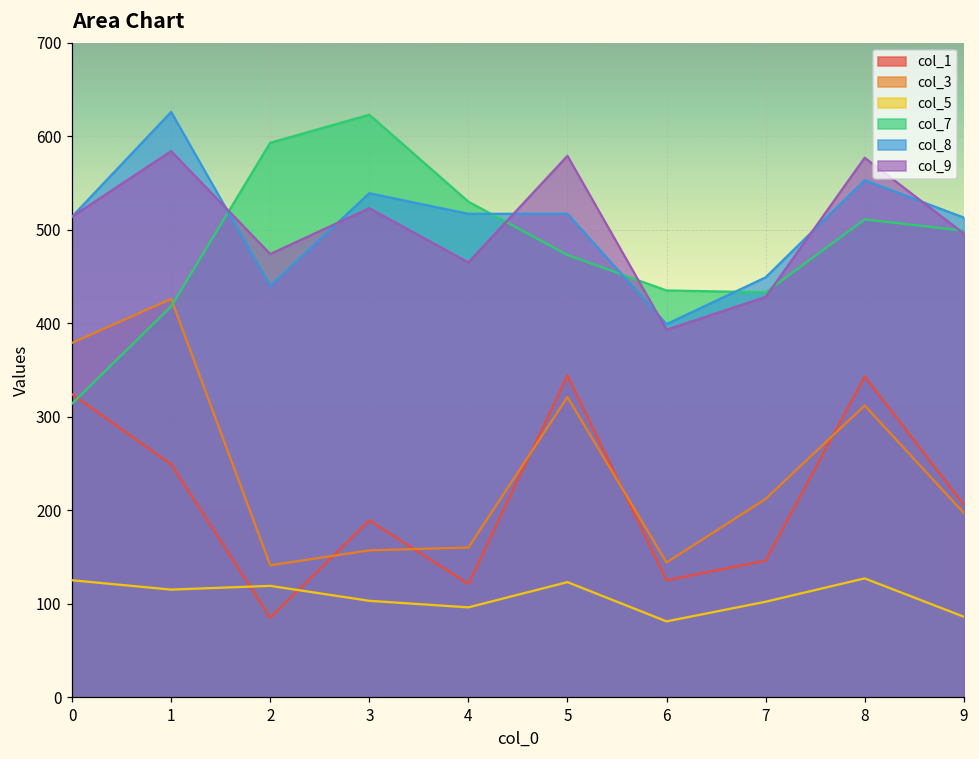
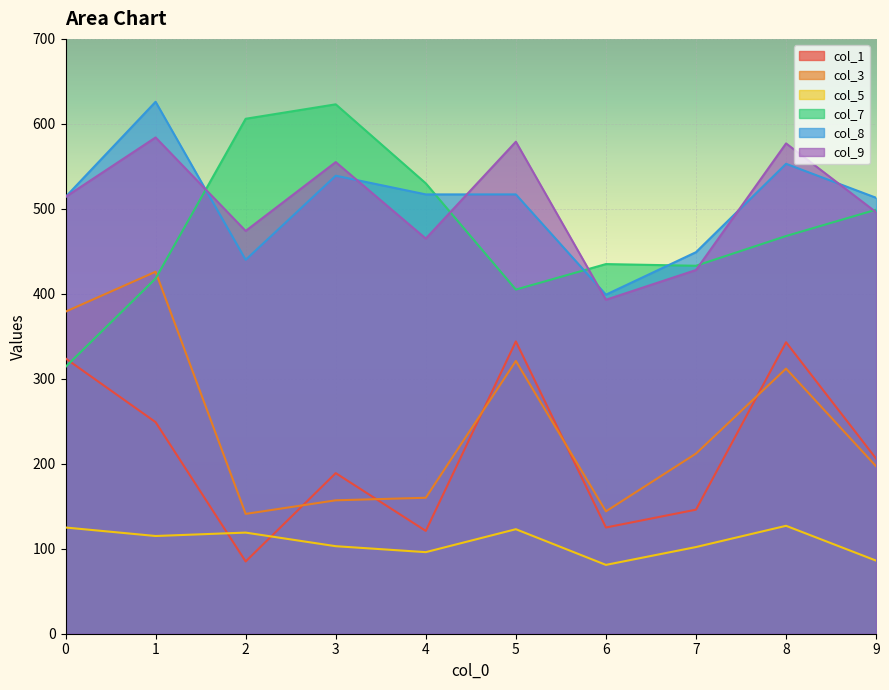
  {
    "col_5": {
      "0": 130,
      "1": 120,
      "2": 120,
      "3": 100,
      "4": 100,
      "5": 120,
      "6": 80,
      "7": 100,
      "8": 130,
      "9": 90
    },
    "col_7": {
      "0": 310,
      "1": 420,
-     "2": 590,
+     "2": 610,
      "3": 620,
      "4": 530,
-     "5": 470,
+     "5": 410,
      "6": 440,
      "7": 430,
-     "8": 510
+     "8": 470
    },
    "col_8": {
      "1": 630,
      "2": 440,
      "3": 540,
      "4": 520,
      "5": 520,
      "6": 400,
      "7": 450,
      "8": 550,
      "9": 510
    },
    "col_9": {
      "1": 580,
      "2": 470,
-     "3": 520,
+     "3": 560,
      "4": 470,
      "5": 580,
      "6": 390,
      "7": 430,
      "8": 580
    }
  }
